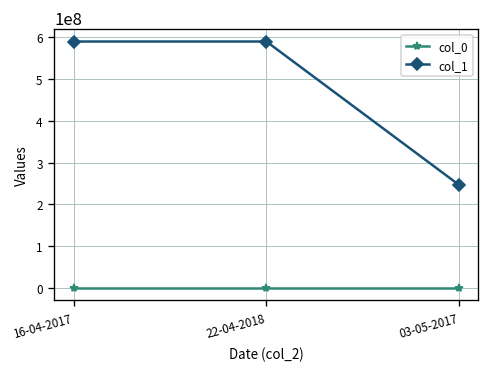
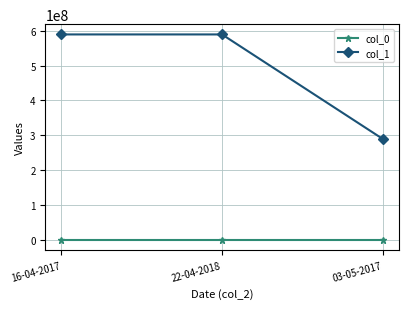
  {
    "col_0": {
      "16-04-2017": 0,
      "22-04-2018": 0,
      "03-05-2017": 0
    },
    "col_1": {
      "16-04-2017": 590000000,
      "22-04-2018": 590000000,
-     "03-05-2017": 250000000
+     "03-05-2017": 290000000
    }
  }
